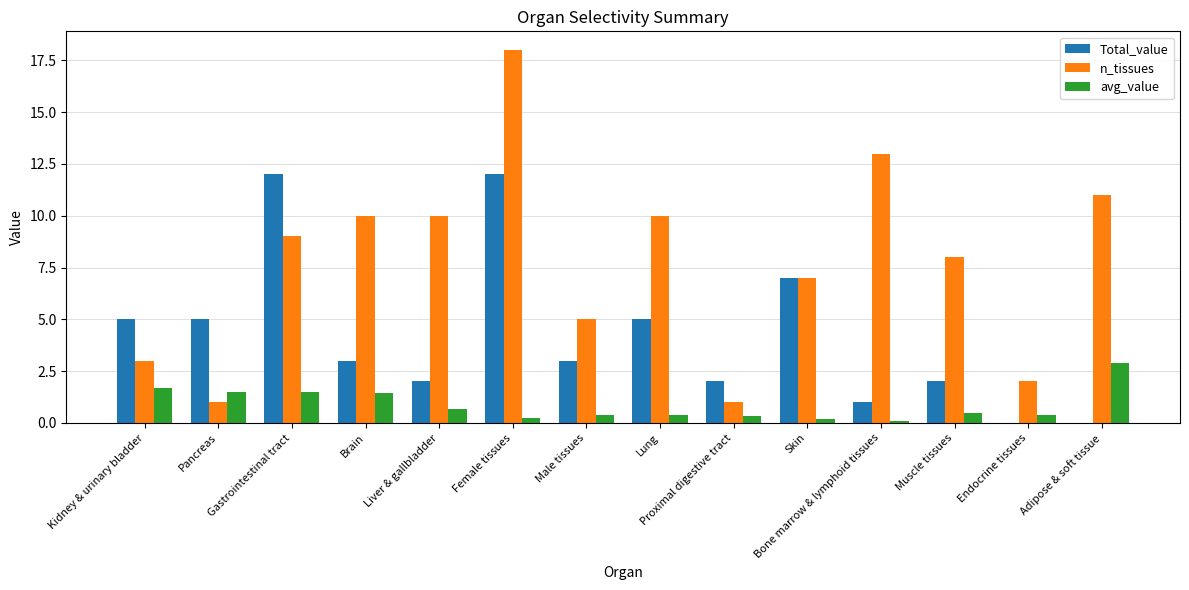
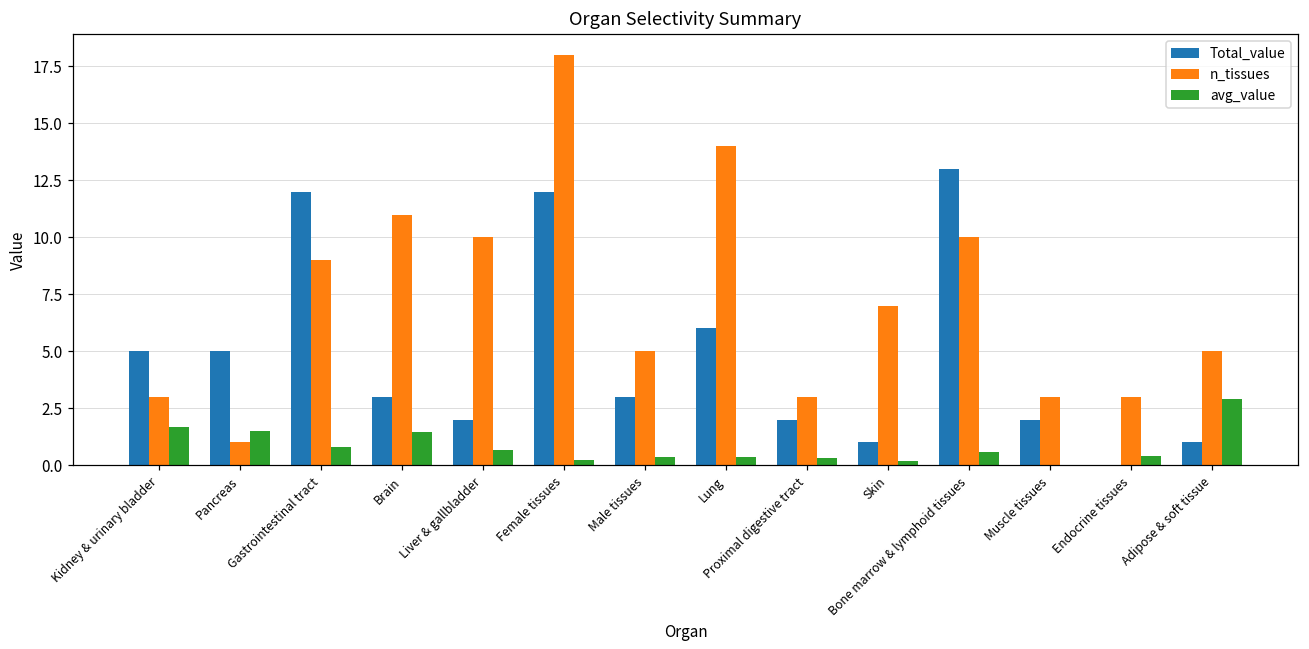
  {
    "Total_value": {
      "Kidney & urinary bladder": 5,
      "Pancreas": 5,
      "Gastrointestinal tract": 12,
      "Brain": 3,
      "Liver & gallbladder": 2,
      "Female tissues": 12,
      "Male tissues": 3,
-     "Lung": 5,
+     "Lung": 6,
      "Proximal digestive tract": 2,
-     "Skin": 7,
-     "Bone marrow & lymphoid tissues": 1,
+     "Skin": 1,
+     "Bone marrow & lymphoid tissues": 13,
      "Muscle tissues": 2,
      "Endocrine tissues": 0,
-     "Adipose & soft tissue": 0
+     "Adipose & soft tissue": 1
    },
    "n_tissues": {
      "Kidney & urinary bladder": 3,
      "Pancreas": 1,
      "Gastrointestinal tract": 9,
-     "Brain": 10,
+     "Brain": 11,
      "Liver & gallbladder": 10,
      "Female tissues": 18,
      "Male tissues": 5,
-     "Lung": 10,
-     "Proximal digestive tract": 1,
+     "Lung": 14,
+     "Proximal digestive tract": 3,
      "Skin": 7,
-     "Bone marrow & lymphoid tissues": 13,
-     "Muscle tissues": 8,
-     "Endocrine tissues": 2,
-     "Adipose & soft tissue": 11
+     "Bone marrow & lymphoid tissues": 10,
+     "Muscle tissues": 3,
+     "Endocrine tissues": 3,
+     "Adipose & soft tissue": 5
    },
    "avg_value": {
      "Kidney & urinary bladder": 1.7,
      "Pancreas": 1.5,
-     "Gastrointestinal tract": 1.5,
+     "Gastrointestinal tract": 0.8,
      "Brain": 1.5,
      "Liver & gallbladder": 0.7,
      "Female tissues": 0.2,
      "Male tissues": 0.4,
      "Lung": 0.4,
      "Proximal digestive tract": 0.3,
      "Skin": 0.2,
-     "Bone marrow & lymphoid tissues": 0.1,
-     "Muscle tissues": 0.5,
+     "Bone marrow & lymphoid tissues": 0.6,
+     "Muscle tissues": 0.0,
      "Endocrine tissues": 0.4,
      "Adipose & soft tissue": 2.9
    }
  }
